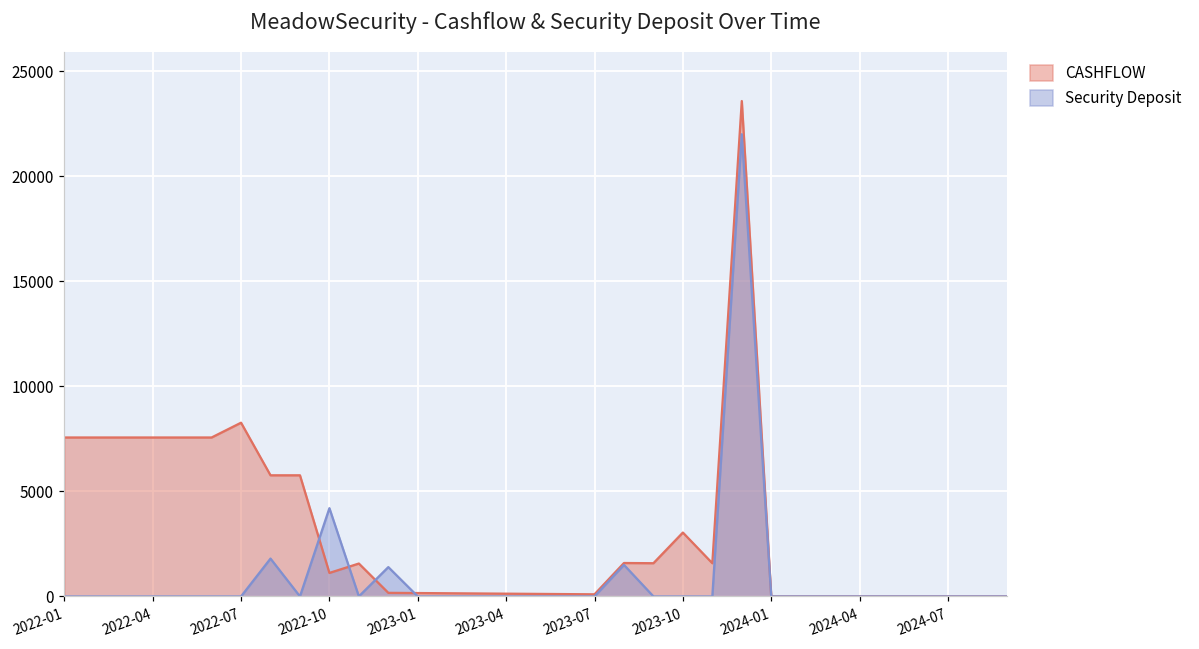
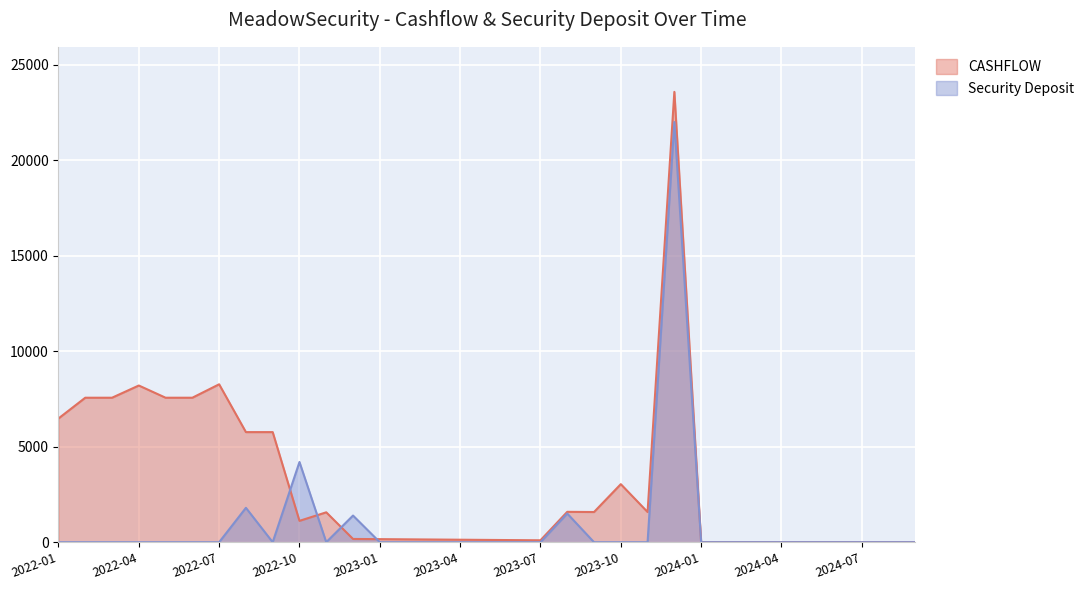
  {
    "CASHFLOW": {
-     "2022-01": 7600,
-     "2022-04": 7600,
+     "2022-01": 6500,
+     "2022-04": 8200,
      "2022-07": 8300,
      "2022-10": 1100,
      "2023-01": 200,
      "2023-10": 3000
    },
    "Security Deposit": {
      "2022-01": 0,
      "2022-04": 0,
      "2022-07": 0,
      "2022-10": 4200,
      "2023-01": 0,
      "2023-10": 0
    }
  }
